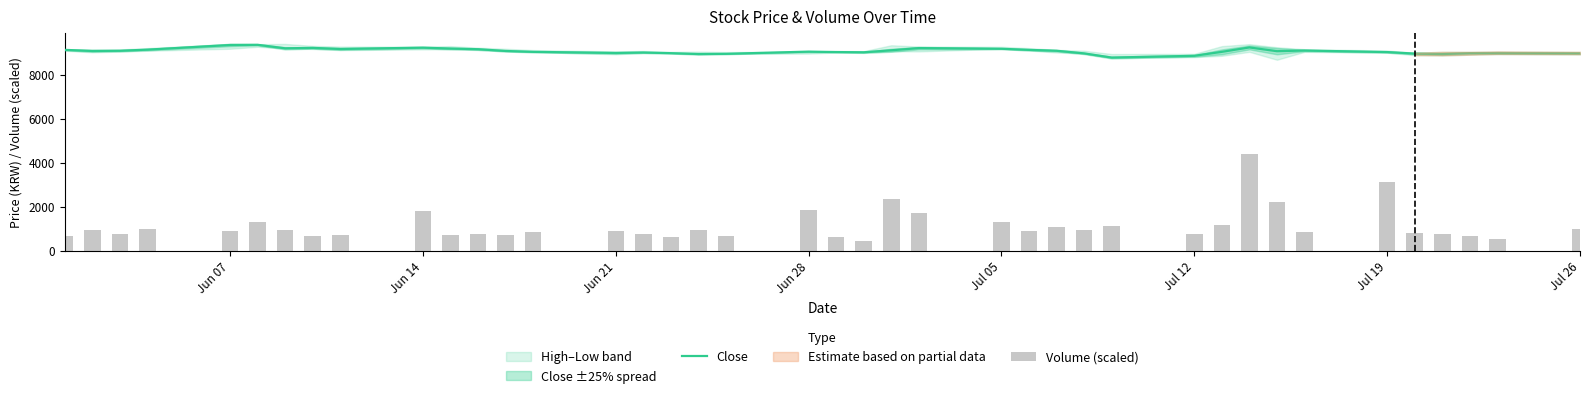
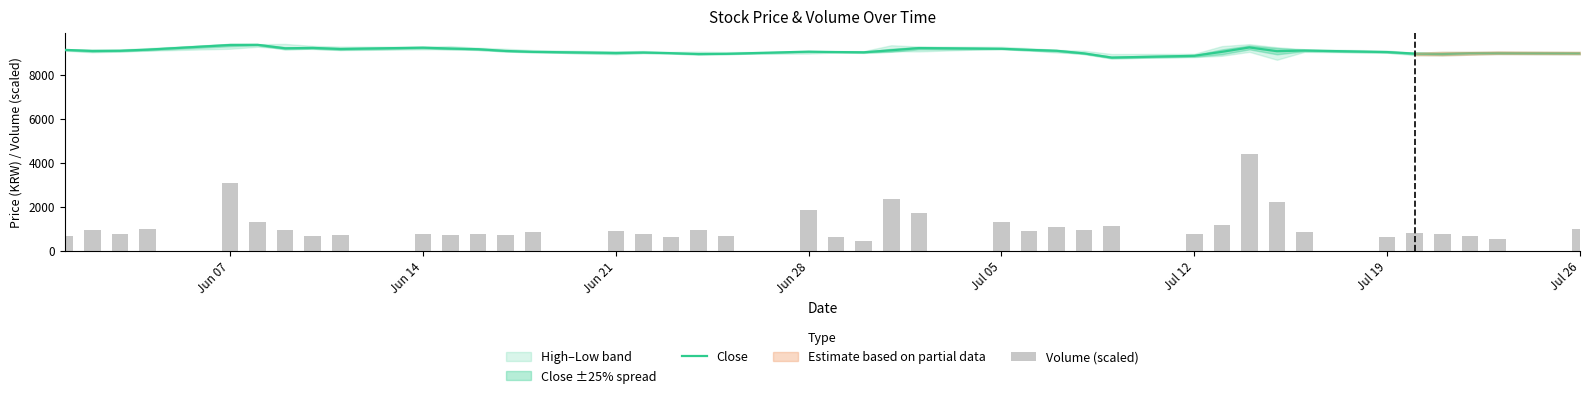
  {
    "Volume (scaled)": {
-     "Jun 07": 900,
-     "Jun 14": 1800,
+     "Jun 07": 3100,
+     "Jun 14": 800,
      "Jun 21": 900,
      "Jun 28": 1800,
      "Jul 05": 1300,
      "Jul 12": 800,
-     "Jul 19": 3100,
+     "Jul 19": 600,
      "Jul 26": 1000
    }
  }
